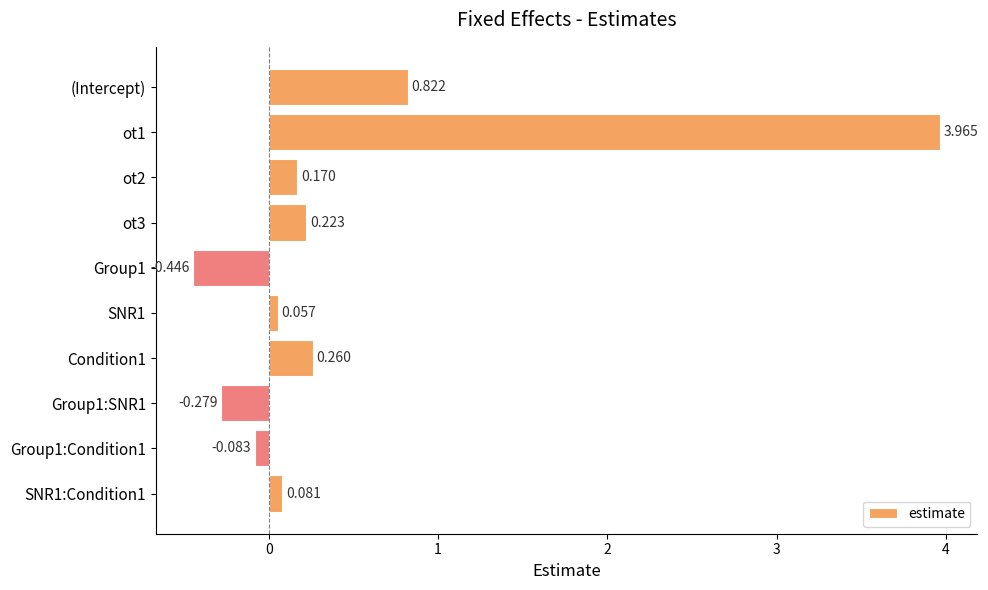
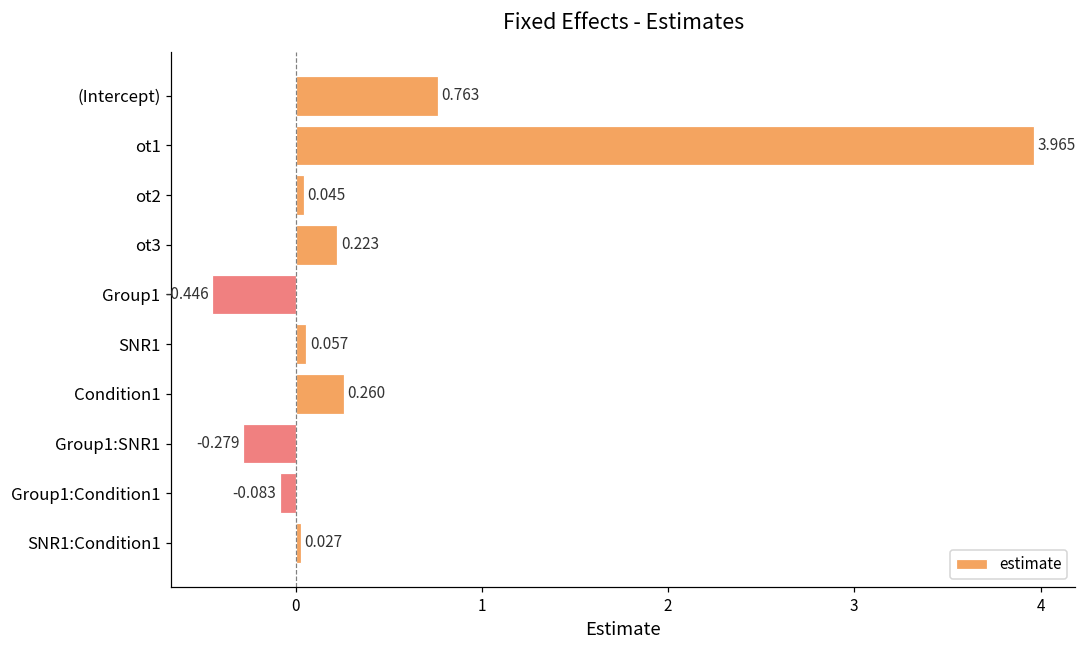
  {
-   "(Intercept)": 0.822,
+   "(Intercept)": 0.763,
    "ot1": 3.965,
-   "ot2": 0.170,
+   "ot2": 0.045,
    "ot3": 0.223,
    "Group1": -0.446,
    "SNR1": 0.057,
    "Condition1": 0.260,
    "Group1:SNR1": -0.279,
    "Group1:Condition1": -0.083,
-   "SNR1:Condition1": 0.081
+   "SNR1:Condition1": 0.027
  }
